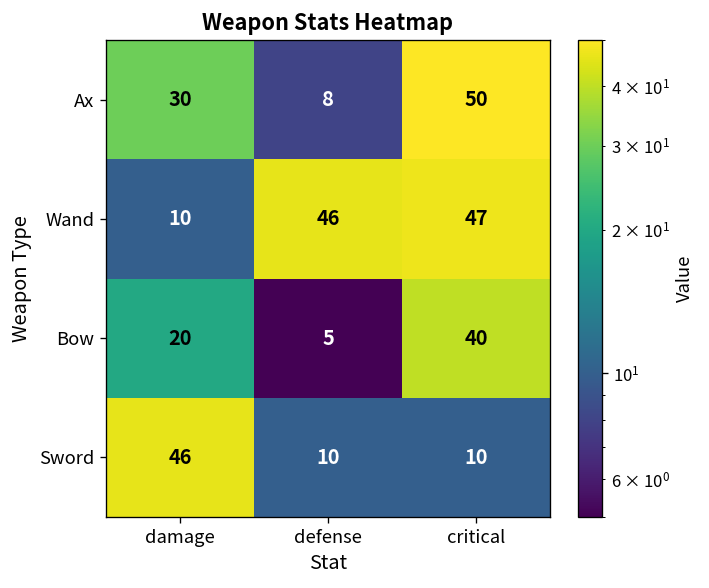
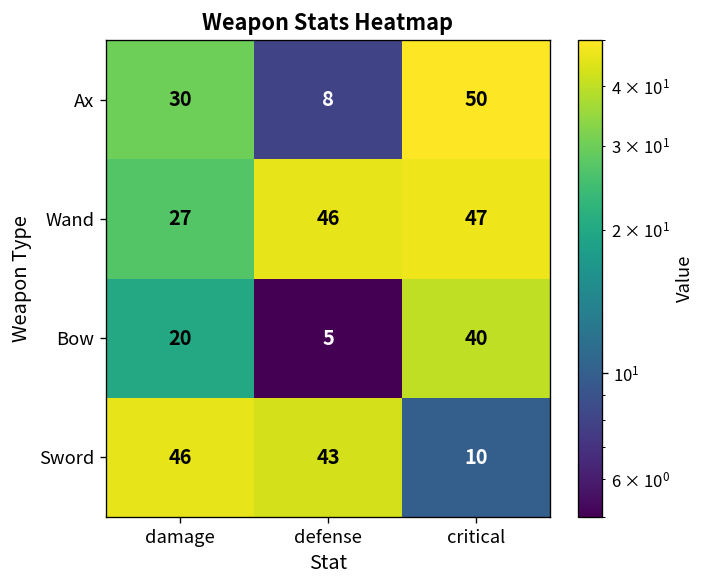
  {
    "Ax": {
      "damage": 30,
      "defense": 8,
      "critical": 50
    },
    "Wand": {
-     "damage": 10,
+     "damage": 27,
      "defense": 46,
      "critical": 47
    },
    "Bow": {
      "damage": 20,
      "defense": 5,
      "critical": 40
    },
    "Sword": {
      "damage": 46,
-     "defense": 10,
+     "defense": 43,
      "critical": 10
    }
  }
